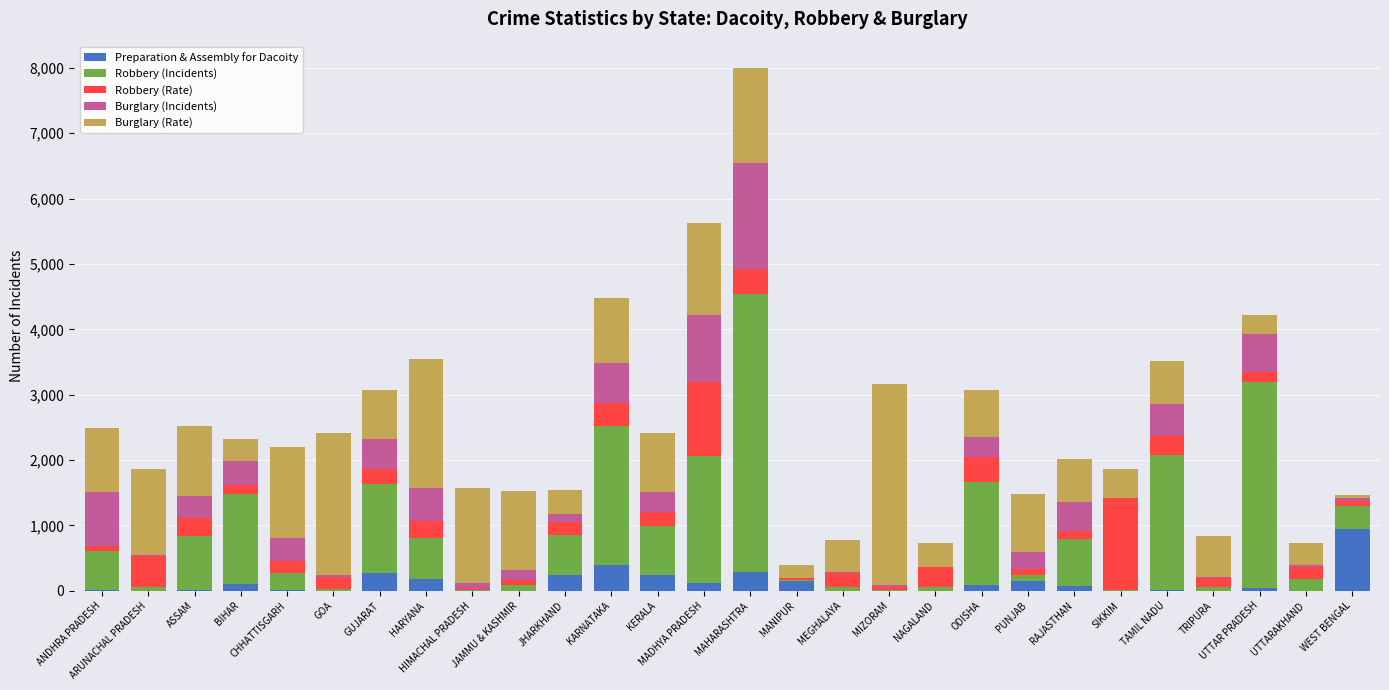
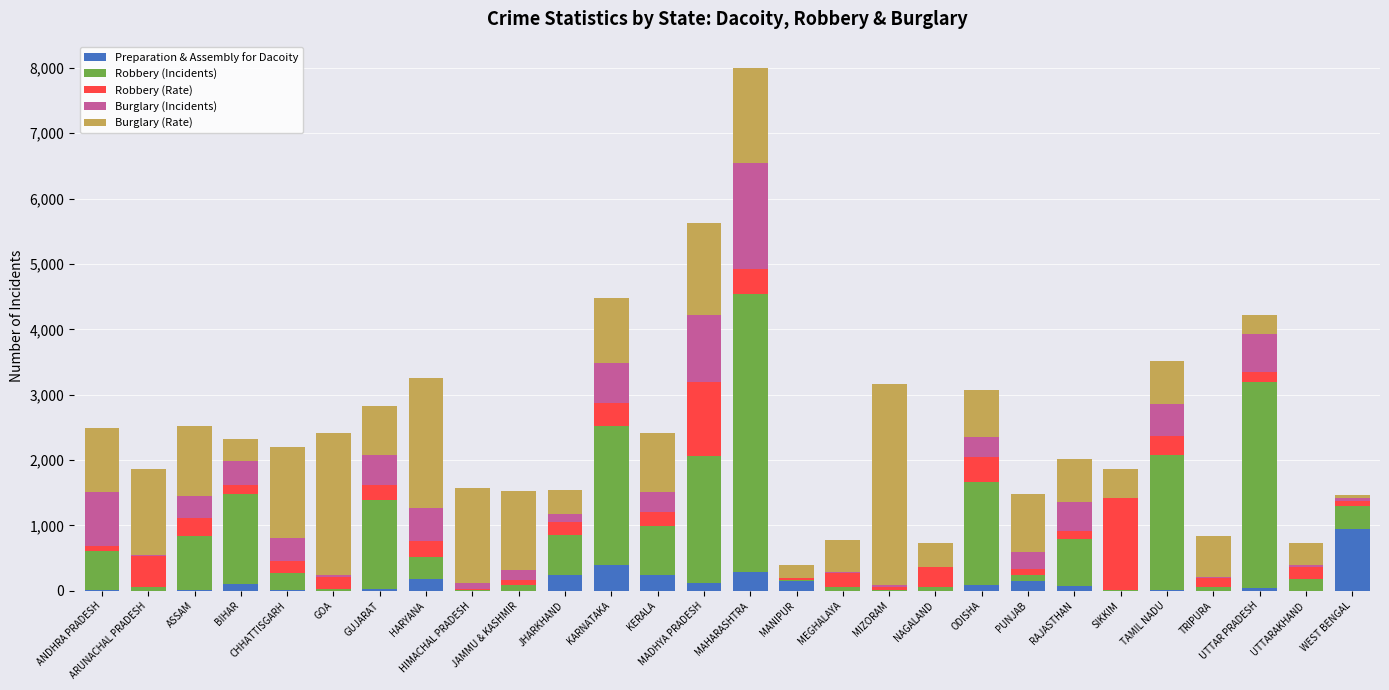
  {
    "Preparation & Assembly for Dacoity": {
      "ARUNACHAL PRADESH": "0",
      "BIHAR": "100",
      "GOA": "0",
-     "GUJARAT": "300",
+     "GUJARAT": "0",
      "HARYANA": "200",
      "HIMACHAL PRADESH": "0",
      "JAMMU & KASHMIR": "0",
      "JHARKHAND": "200",
      "KARNATAKA": "400",
      "KERALA": "200",
      "MADHYA PRADESH": "100",
      "MAHARASHTRA": "300",
      "MANIPUR": "200",
      "MEGHALAYA": "0",
      "MIZORAM": "0",
      "NAGALAND": "0",
      "ODISHA": "100",
      "PUNJAB": "100",
      "RAJASTHAN": "100",
      "SIKKIM": "0",
      "TRIPURA": "0",
      "UTTAR PRADESH": "0",
      "WEST BENGAL": "900"
    },
    "Robbery (Incidents)": {
      "ANDHRA PRADESH": "600",
      "ARUNACHAL PRADESH": "100",
      "ASSAM": "800",
      "BIHAR": "1,400",
      "CHHATTISGARH": "300",
      "GUJARAT": "1,400",
-     "HARYANA": "600",
+     "HARYANA": "300",
      "JAMMU & KASHMIR": "100",
      "JHARKHAND": "600",
      "KARNATAKA": "2,100",
      "KERALA": "700",
      "MADHYA PRADESH": "2,000",
      "MAHARASHTRA": "4,200",
      "MEGHALAYA": "100",
      "NAGALAND": "100",
      "ODISHA": "1,600",
      "PUNJAB": "100",
      "RAJASTHAN": "700",
      "TAMIL NADU": "2,100",
      "TRIPURA": "100",
      "UTTAR PRADESH": "3,100",
      "UTTARAKHAND": "200",
      "WEST BENGAL": "400"
    },
    "Robbery (Rate)": {
      "ANDHRA PRADESH": "100",
      "ARUNACHAL PRADESH": "500",
      "ASSAM": "300",
      "BIHAR": "100",
      "CHHATTISGARH": "200",
      "GOA": "200",
      "GUJARAT": "200",
      "HARYANA": "300",
      "JAMMU & KASHMIR": "100",
      "JHARKHAND": "200",
      "KARNATAKA": "400",
      "KERALA": "200",
      "MADHYA PRADESH": "1,100",
      "MAHARASHTRA": "400",
      "MEGHALAYA": "200",
      "MIZORAM": "100",
      "NAGALAND": "300",
      "ODISHA": "400",
      "PUNJAB": "100",
      "RAJASTHAN": "100",
      "SIKKIM": "1,400",
      "TAMIL NADU": "300",
      "TRIPURA": "100",
      "UTTAR PRADESH": "200",
      "UTTARAKHAND": "200",
      "WEST BENGAL": "100"
    },
    "Burglary (Incidents)": {
      "ANDHRA PRADESH": "800",
      "ASSAM": "300",
      "BIHAR": "400",
      "CHHATTISGARH": "400",
      "GUJARAT": "500",
      "HARYANA": "500",
      "HIMACHAL PRADESH": "100",
      "JAMMU & KASHMIR": "200",
      "JHARKHAND": "100",
      "KARNATAKA": "600",
      "KERALA": "300",
      "MADHYA PRADESH": "1,000",
      "MAHARASHTRA": "1,600",
      "ODISHA": "300",
      "PUNJAB": "200",
      "RAJASTHAN": "500",
      "TAMIL NADU": "500",
      "UTTAR PRADESH": "600",
      "WEST BENGAL": "0"
    },
    "Burglary (Rate)": {
      "ANDHRA PRADESH": "1,000",
      "ARUNACHAL PRADESH": "1,300",
      "ASSAM": "1,100",
      "BIHAR": "400",
      "CHHATTISGARH": "1,400",
      "GOA": "2,200",
      "GUJARAT": "800",
      "HARYANA": "2,000",
      "HIMACHAL PRADESH": "1,500",
      "JAMMU & KASHMIR": "1,200",
      "JHARKHAND": "400",
      "KARNATAKA": "1,000",
      "KERALA": "900",
      "MADHYA PRADESH": "1,400",
      "MAHARASHTRA": "1,500",
      "MANIPUR": "200",
      "MEGHALAYA": "500",
      "MIZORAM": "3,100",
      "NAGALAND": "400",
      "ODISHA": "700",
      "PUNJAB": "900",
      "RAJASTHAN": "700",
      "SIKKIM": "400",
      "TAMIL NADU": "700",
      "TRIPURA": "600",
      "UTTAR PRADESH": "300",
      "UTTARAKHAND": "300",
      "WEST BENGAL": "100"
    }
  }
